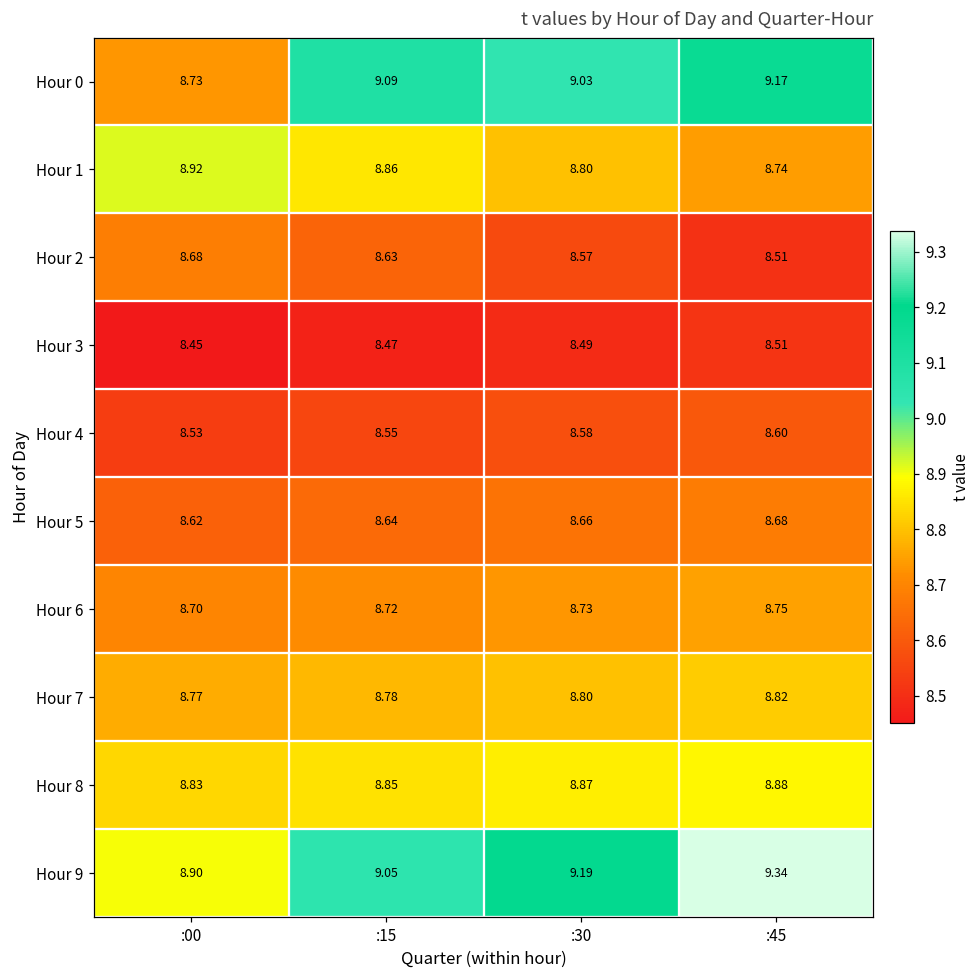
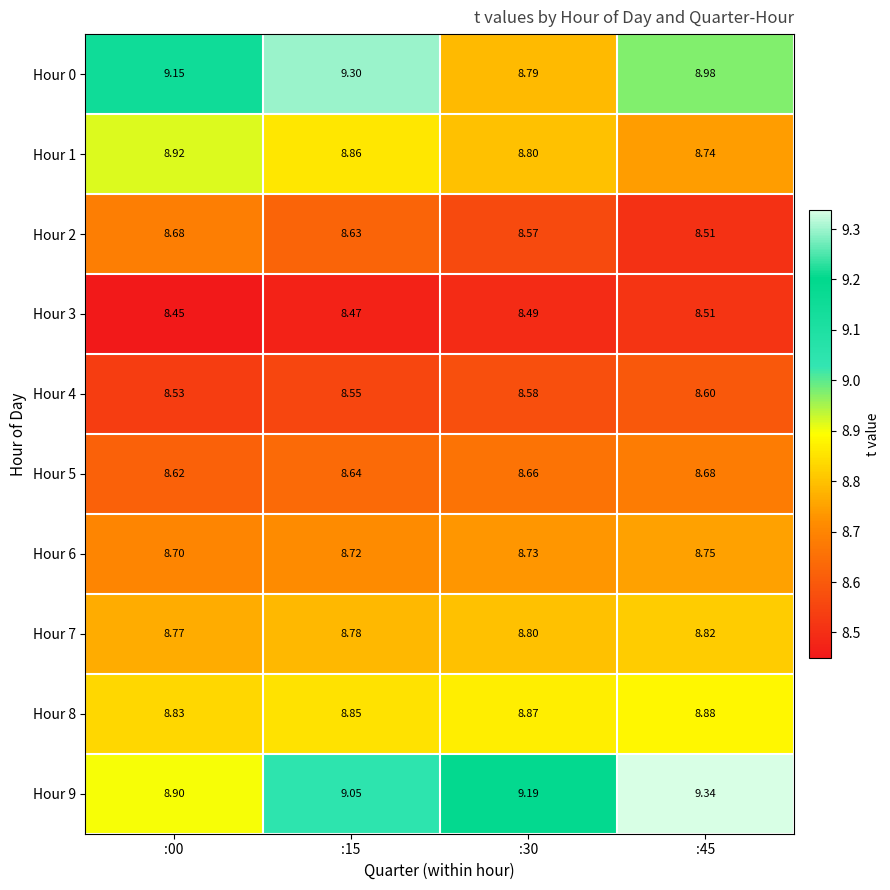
  {
    "Hour 0": {
-     ":00": 8.73,
-     ":15": 9.09,
-     ":30": 9.03,
-     ":45": 9.17
+     ":00": 9.15,
+     ":15": 9.30,
+     ":30": 8.79,
+     ":45": 8.98
    },
    "Hour 1": {
      ":00": 8.92,
      ":15": 8.86,
      ":30": 8.80,
      ":45": 8.74
    },
    "Hour 2": {
      ":00": 8.68,
      ":15": 8.63,
      ":30": 8.57,
      ":45": 8.51
    },
    "Hour 3": {
      ":00": 8.45,
      ":15": 8.47,
      ":30": 8.49,
      ":45": 8.51
    },
    "Hour 4": {
      ":00": 8.53,
      ":15": 8.55,
      ":30": 8.58,
      ":45": 8.60
    },
    "Hour 5": {
      ":00": 8.62,
      ":15": 8.64,
      ":30": 8.66,
      ":45": 8.68
    },
    "Hour 6": {
      ":00": 8.70,
      ":15": 8.72,
      ":30": 8.73,
      ":45": 8.75
    },
    "Hour 7": {
      ":00": 8.77,
      ":15": 8.78,
      ":30": 8.80,
      ":45": 8.82
    },
    "Hour 8": {
      ":00": 8.83,
      ":15": 8.85,
      ":30": 8.87,
      ":45": 8.88
    },
    "Hour 9": {
      ":00": 8.90,
      ":15": 9.05,
      ":30": 9.19,
      ":45": 9.34
    }
  }
